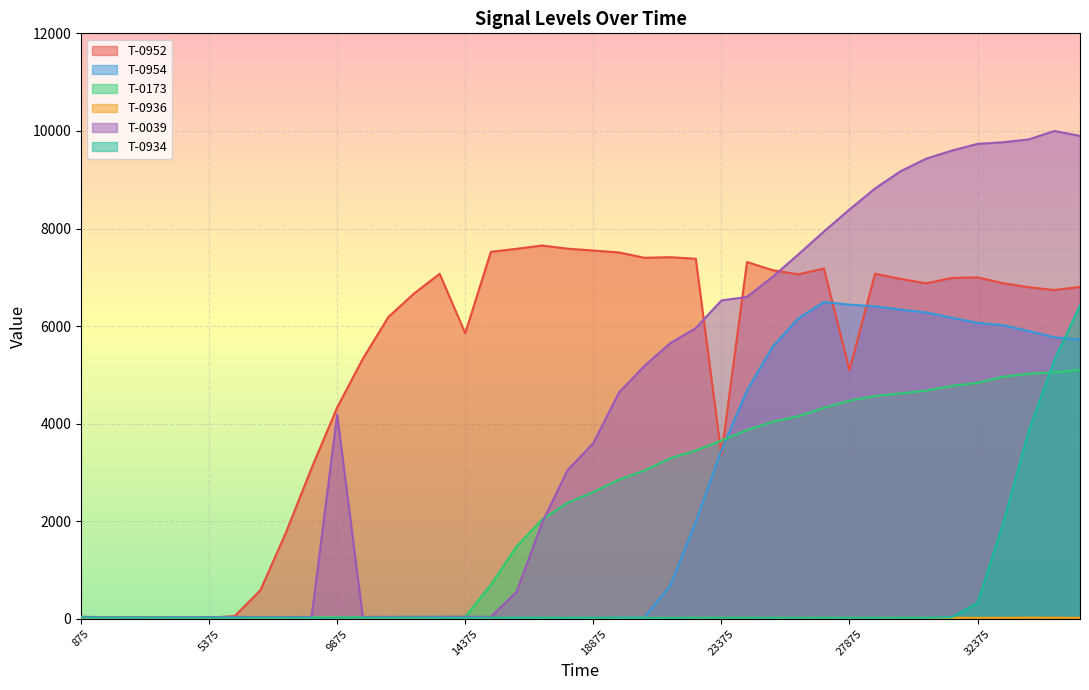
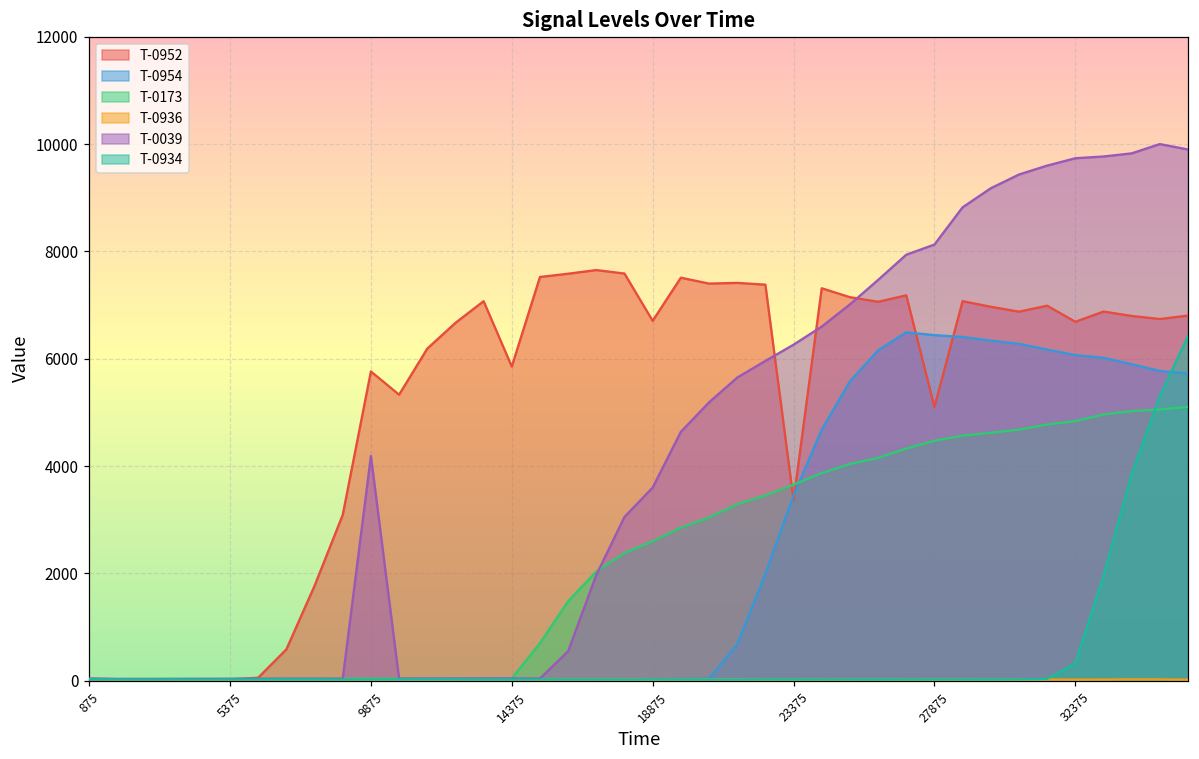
  {
    "T-0952": {
-     "9875": 4300,
+     "9875": 5800,
      "14375": 5900,
-     "18875": 7500,
+     "18875": 6700,
      "23375": 3400,
      "27875": 5100,
-     "32375": 7000
+     "32375": 6700
    },
    "T-0936": {
      "32375": 0
    },
    "T-0039": {
      "9875": 4200,
      "18875": 3600,
-     "23375": 6500,
-     "27875": 8400,
+     "23375": 6300,
+     "27875": 8100,
      "32375": 9700
    }
  }
